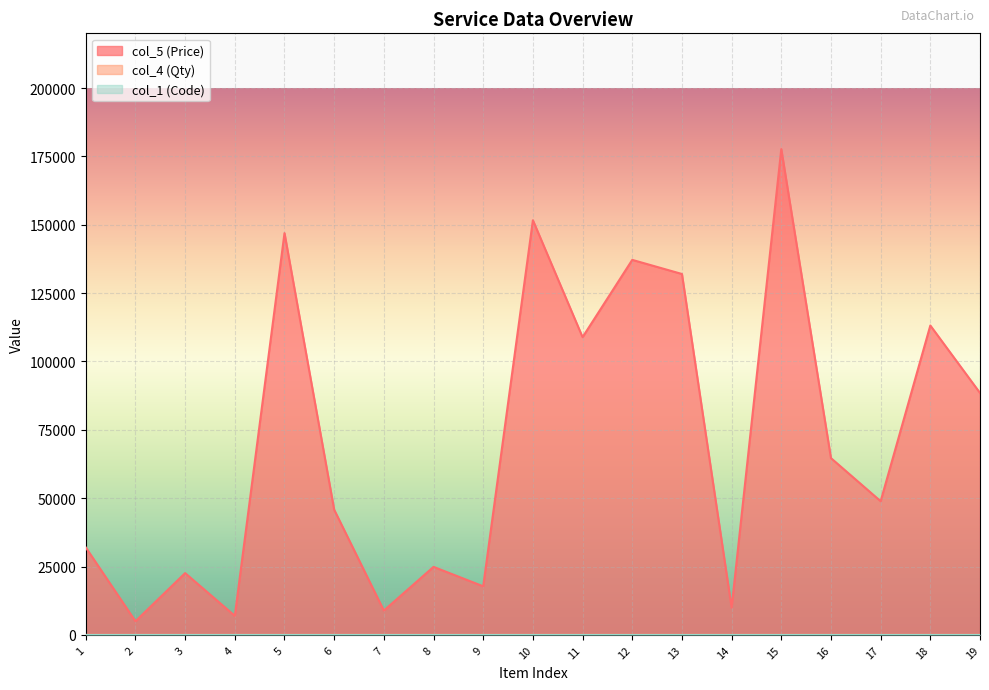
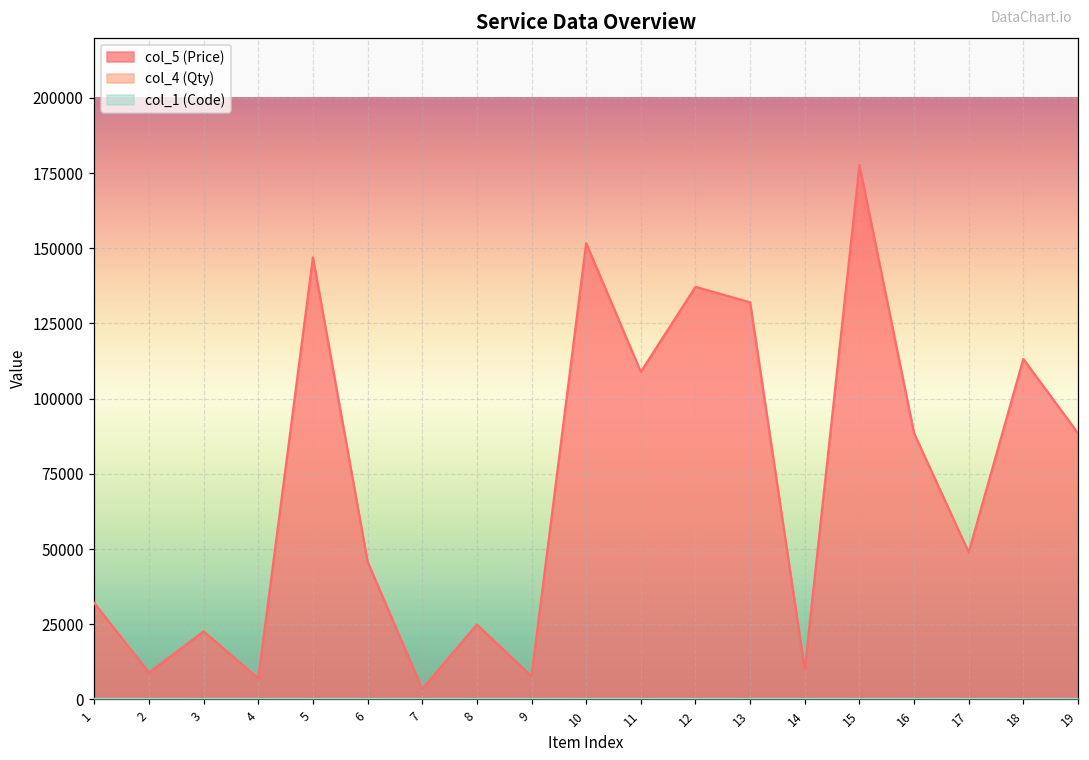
  {
    "col_5 (Price)": {
      "1": 32000,
-     "2": 5000,
+     "2": 9000,
      "3": 23000,
      "4": 7000,
      "5": 147000,
      "6": 46000,
-     "7": 9000,
+     "7": 3000,
      "8": 25000,
-     "9": 18000,
+     "9": 8000,
      "10": 152000,
      "11": 109000,
      "12": 137000,
      "13": 132000,
      "14": 10000,
      "15": 178000,
-     "16": 65000,
+     "16": 88000,
      "17": 49000,
      "18": 113000,
      "19": 88000
    },
    "col_1 (Code)": {
      "1": 0,
      "2": 0,
      "3": 0,
      "4": 0,
      "5": 0,
      "6": 0,
      "7": 0,
      "8": 0,
      "9": 0,
      "10": 0,
      "11": 0,
      "12": 0,
      "13": 0,
      "14": 0,
      "15": 0,
      "16": 0,
      "17": 0,
      "18": 0,
      "19": 0
    }
  }
